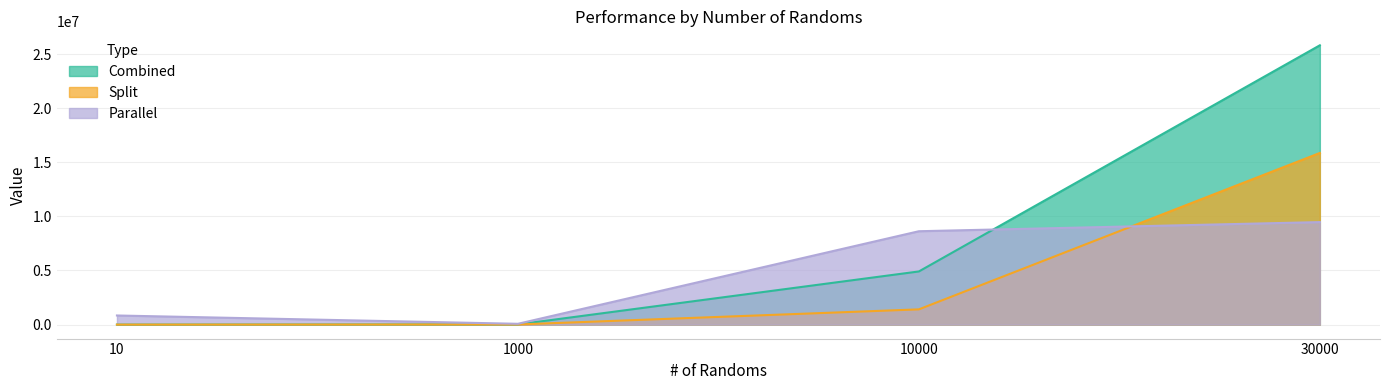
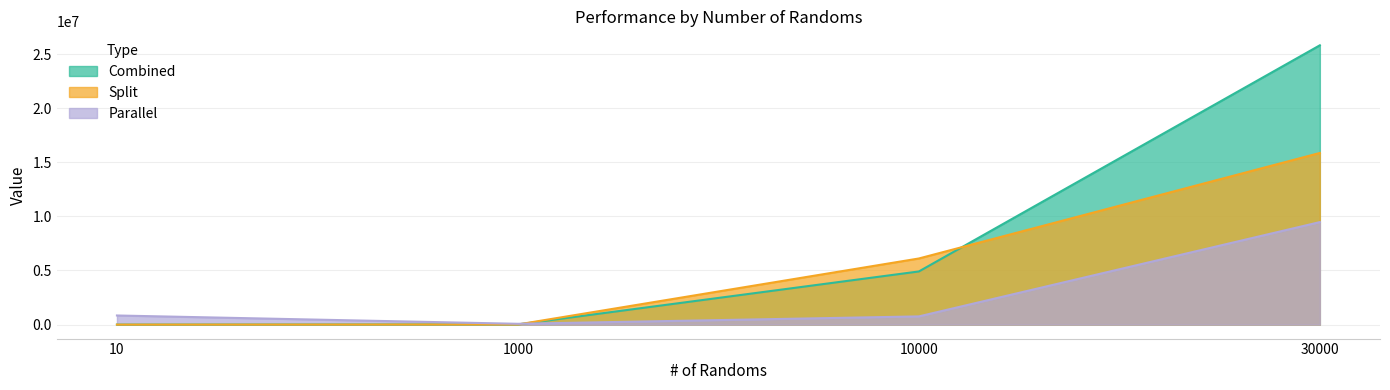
  {
    "Combined": {
      "10000": 4900000,
      "30000": 25800000
    },
    "Split": {
-     "10000": 1400000,
+     "10000": 6100000,
      "30000": 15900000
    },
    "Parallel": {
      "10": 800000,
-     "10000": 8600000,
+     "10000": 800000,
      "30000": 9500000
    }
  }
